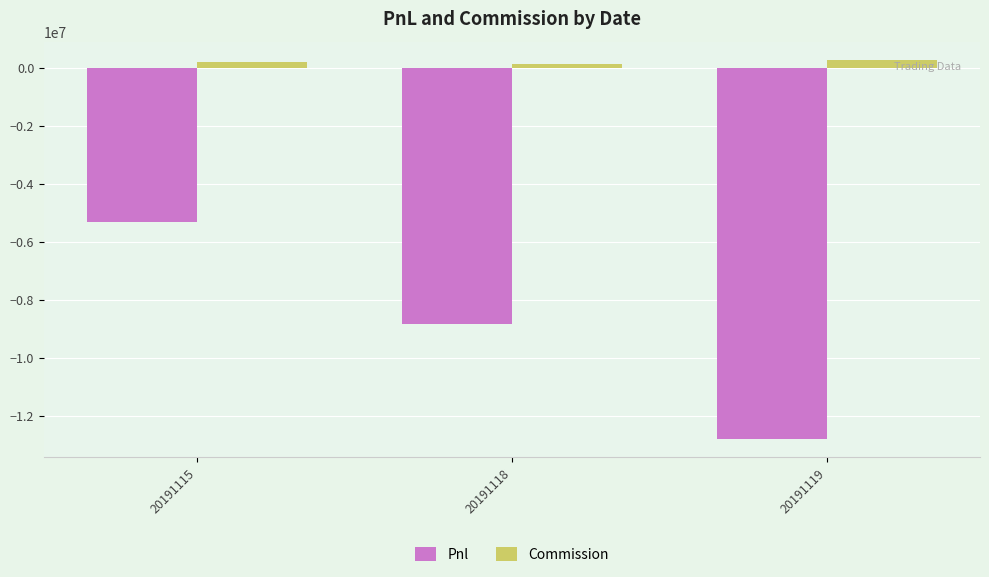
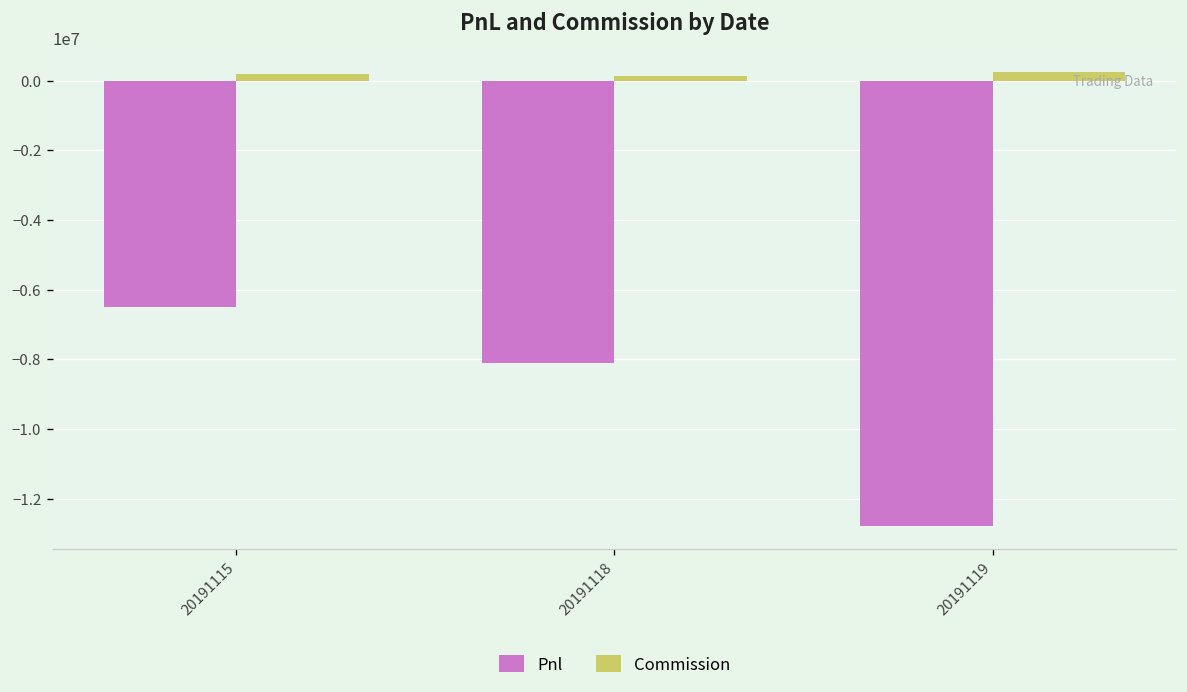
  {
    "Pnl": {
-     "20191115": -5300000,
-     "20191118": -8800000,
+     "20191115": -6500000,
+     "20191118": -8100000,
      "20191119": -12800000
    },
    "Commission": {
      "20191115": 200000,
      "20191118": 100000,
      "20191119": 200000
    }
  }
